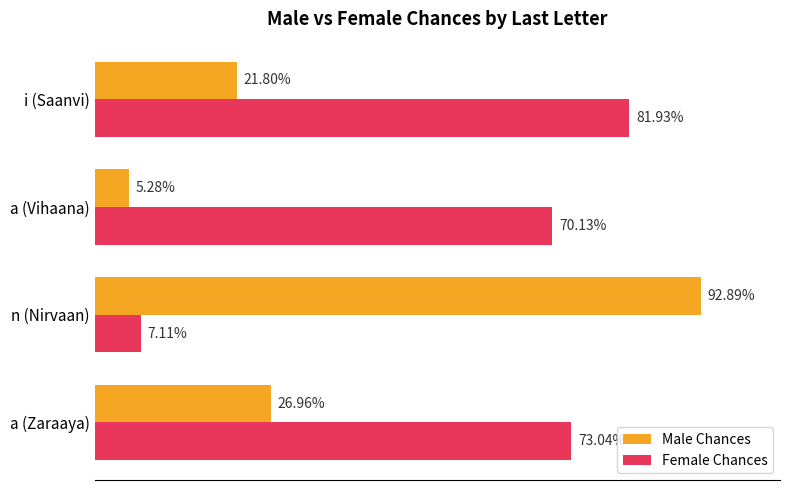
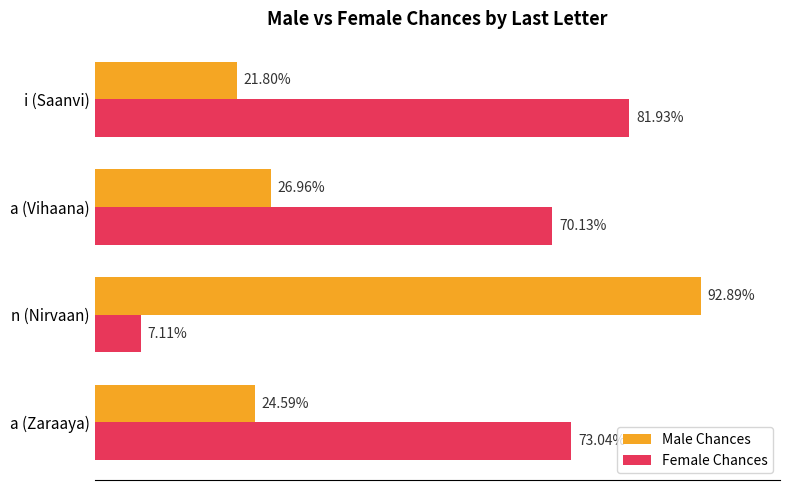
  {
    "Male Chances": {
      "i (Saanvi)": "21.80%",
-     "a (Vihaana)": "5.28%",
+     "a (Vihaana)": "26.96%",
      "n (Nirvaan)": "92.89%",
-     "a (Zaraaya)": "26.96%"
+     "a (Zaraaya)": "24.59%"
    },
    "Female Chances": {
      "i (Saanvi)": "81.93%",
      "a (Vihaana)": "70.13%",
      "n (Nirvaan)": "7.11%"
    }
  }
